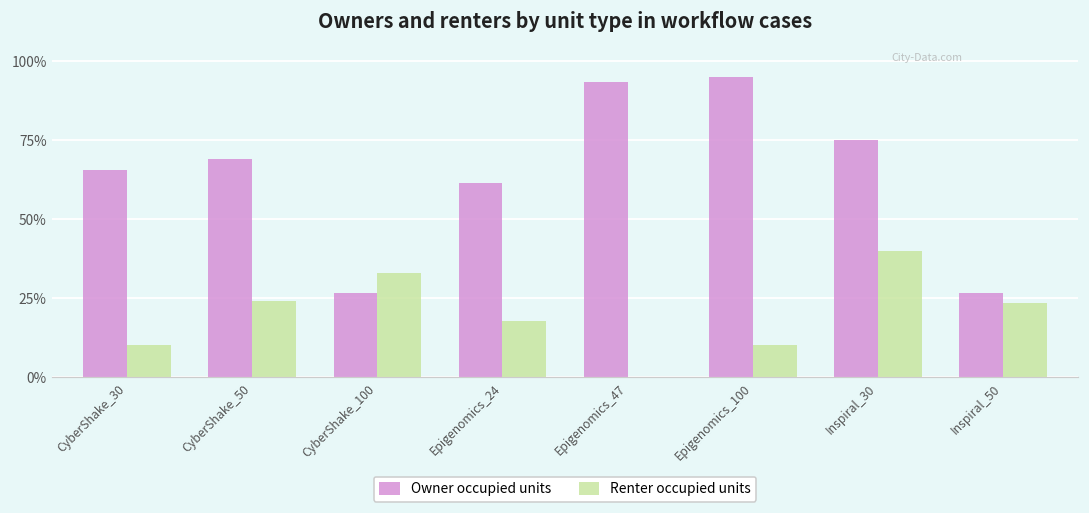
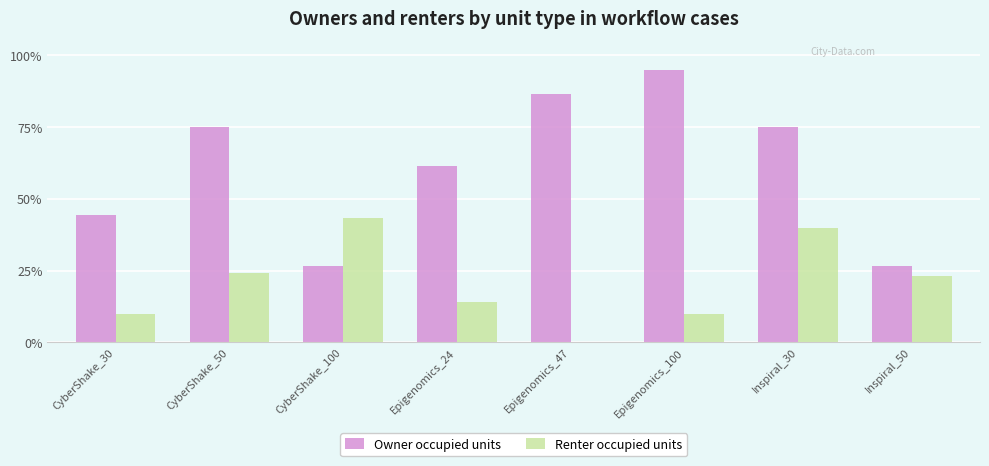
  {
    "Owner occupied units": {
-     "CyberShake_30": "66%",
-     "CyberShake_50": "69%",
+     "CyberShake_30": "44%",
+     "CyberShake_50": "75%",
      "CyberShake_100": "27%",
      "Epigenomics_24": "62%",
-     "Epigenomics_47": "93%",
+     "Epigenomics_47": "87%",
      "Epigenomics_100": "95%",
      "Inspiral_30": "75%",
      "Inspiral_50": "27%"
    },
    "Renter occupied units": {
      "CyberShake_30": "10%",
      "CyberShake_50": "24%",
-     "CyberShake_100": "33%",
-     "Epigenomics_24": "18%",
+     "CyberShake_100": "44%",
+     "Epigenomics_24": "14%",
      "Epigenomics_47": "0%",
      "Epigenomics_100": "10%",
      "Inspiral_30": "40%",
      "Inspiral_50": "23%"
    }
  }
